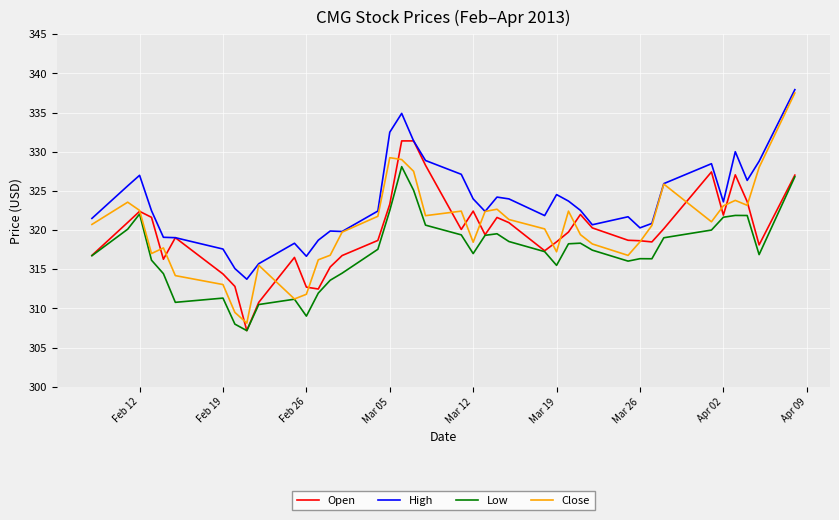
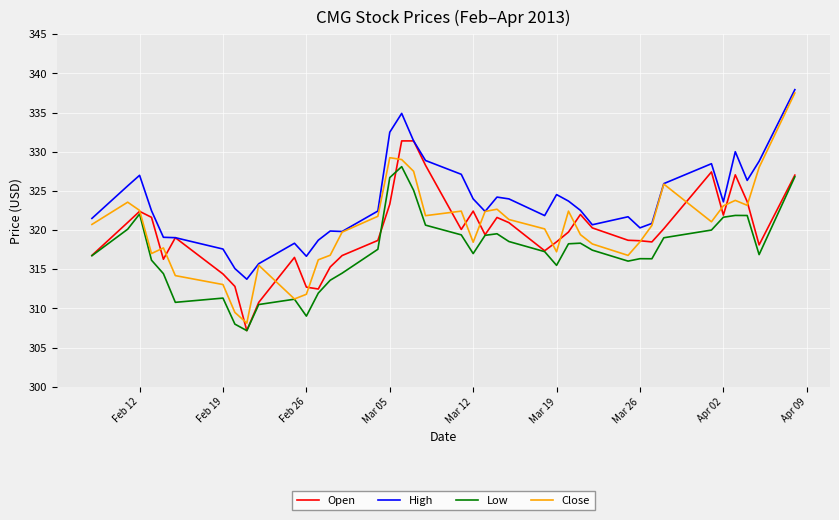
  {
    "Open": {
      "Feb 19": 314,
      "Feb 26": 313,
      "Mar 05": 323,
      "Mar 12": 322,
      "Mar 19": 319
    },
    "High": {
      "Feb 12": 327,
      "Feb 19": 318,
      "Feb 26": 317,
      "Mar 05": 332,
      "Mar 12": 324,
      "Mar 19": 325,
      "Mar 26": 320,
      "Apr 02": 324
    },
    "Low": {
      "Feb 12": 322,
      "Feb 19": 311,
      "Feb 26": 309,
-     "Mar 05": 323,
+     "Mar 05": 327,
      "Mar 12": 317,
      "Mar 19": 316,
      "Mar 26": 316
    },
    "Close": {
      "Feb 19": 313,
      "Feb 26": 312,
      "Mar 05": 329,
      "Mar 12": 318,
      "Mar 19": 317,
      "Apr 02": 323
    }
  }
